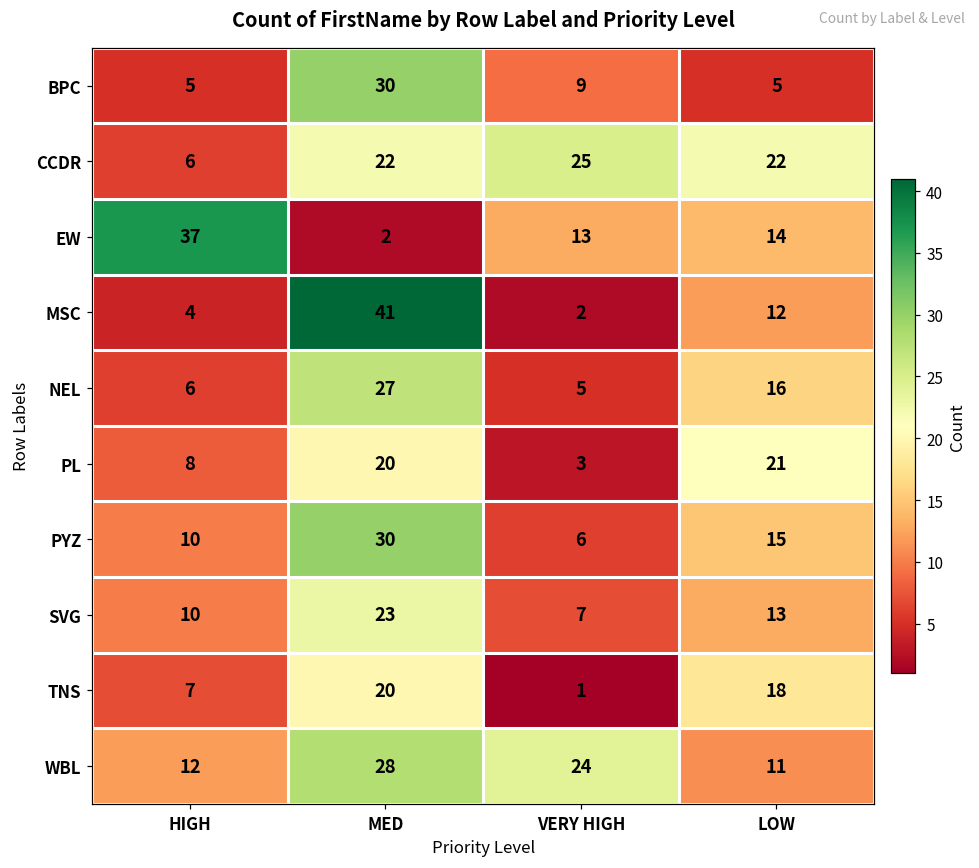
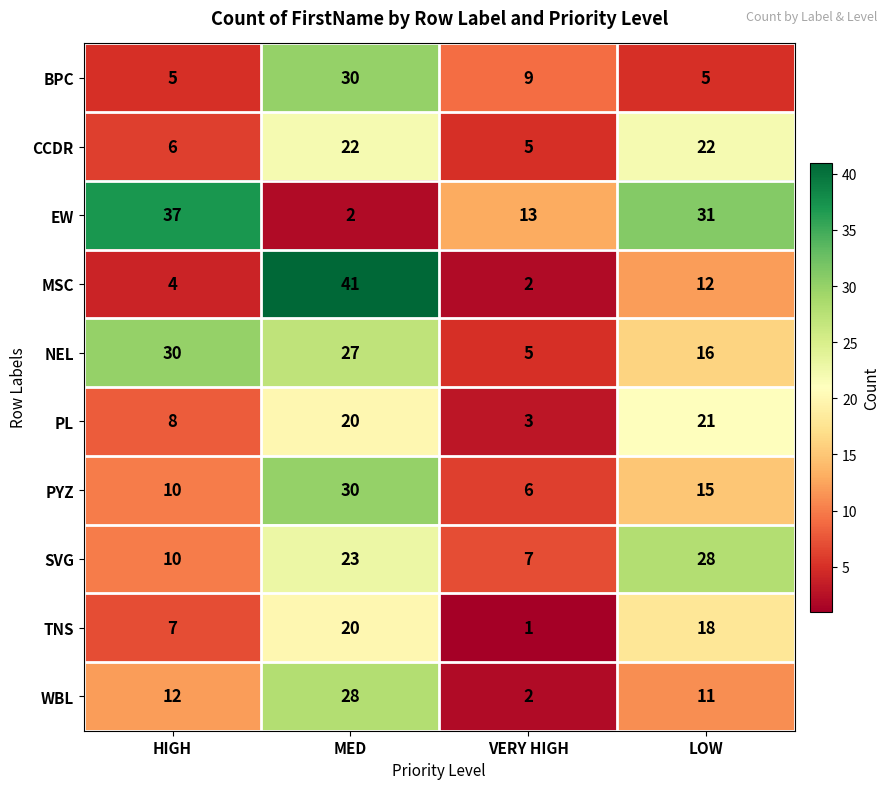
  {
    "BPC": {
      "HIGH": 5,
      "MED": 30,
      "VERY HIGH": 9,
      "LOW": 5
    },
    "CCDR": {
      "HIGH": 6,
      "MED": 22,
-     "VERY HIGH": 25,
+     "VERY HIGH": 5,
      "LOW": 22
    },
    "EW": {
      "HIGH": 37,
      "MED": 2,
      "VERY HIGH": 13,
-     "LOW": 14
+     "LOW": 31
    },
    "MSC": {
      "HIGH": 4,
      "MED": 41,
      "VERY HIGH": 2,
      "LOW": 12
    },
    "NEL": {
-     "HIGH": 6,
+     "HIGH": 30,
      "MED": 27,
      "VERY HIGH": 5,
      "LOW": 16
    },
    "PL": {
      "HIGH": 8,
      "MED": 20,
      "VERY HIGH": 3,
      "LOW": 21
    },
    "PYZ": {
      "HIGH": 10,
      "MED": 30,
      "VERY HIGH": 6,
      "LOW": 15
    },
    "SVG": {
      "HIGH": 10,
      "MED": 23,
      "VERY HIGH": 7,
-     "LOW": 13
+     "LOW": 28
    },
    "TNS": {
      "HIGH": 7,
      "MED": 20,
      "VERY HIGH": 1,
      "LOW": 18
    },
    "WBL": {
      "HIGH": 12,
      "MED": 28,
-     "VERY HIGH": 24,
+     "VERY HIGH": 2,
      "LOW": 11
    }
  }
